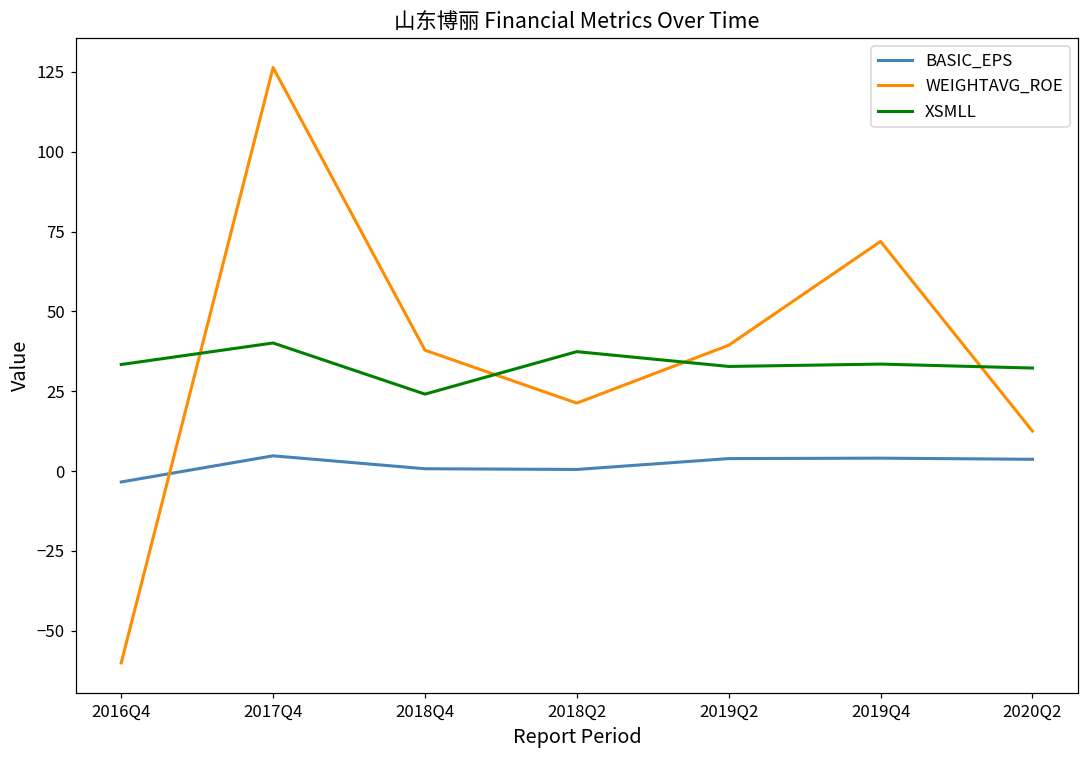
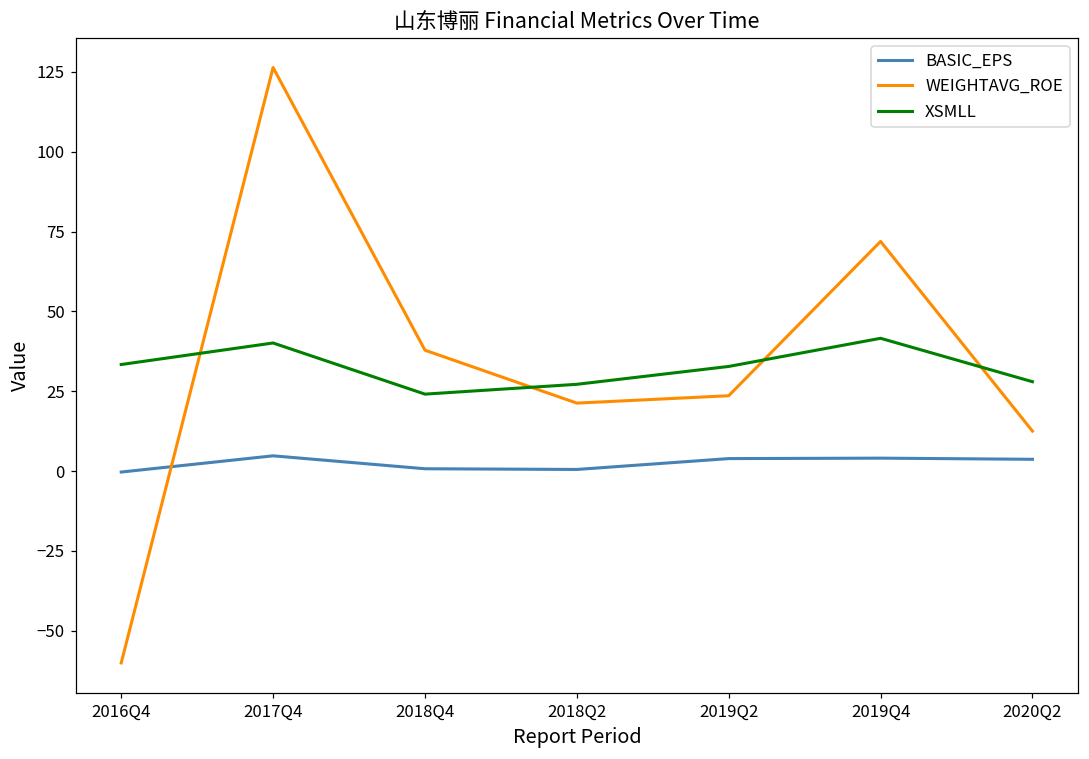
  {
    "BASIC_EPS": {
-     "2016Q4": -3,
+     "2016Q4": 0,
      "2017Q4": 5,
      "2018Q4": 1,
      "2018Q2": 1,
      "2019Q2": 4,
      "2019Q4": 4,
      "2020Q2": 4
    },
    "WEIGHTAVG_ROE": {
      "2016Q4": -60,
      "2017Q4": 126,
      "2018Q4": 38,
      "2018Q2": 21,
-     "2019Q2": 39,
+     "2019Q2": 24,
      "2019Q4": 72,
      "2020Q2": 13
    },
    "XSMLL": {
      "2016Q4": 33,
      "2017Q4": 40,
      "2018Q4": 24,
-     "2018Q2": 37,
+     "2018Q2": 27,
      "2019Q2": 33,
-     "2019Q4": 34,
-     "2020Q2": 32
+     "2019Q4": 42,
+     "2020Q2": 28
    }
  }
